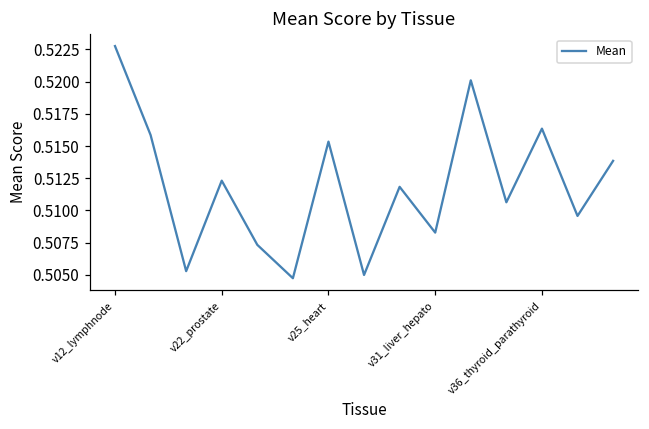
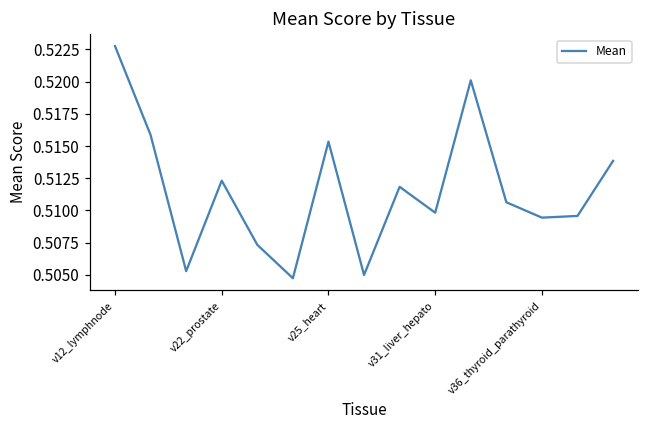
  {
    "v12_lymphnode": 0.5228,
    "v22_prostate": 0.5123,
    "v25_heart": 0.5153,
-   "v31_liver_hepato": 0.5083,
-   "v36_thyroid_parathyroid": 0.5164
+   "v31_liver_hepato": 0.5098,
+   "v36_thyroid_parathyroid": 0.5094
  }
